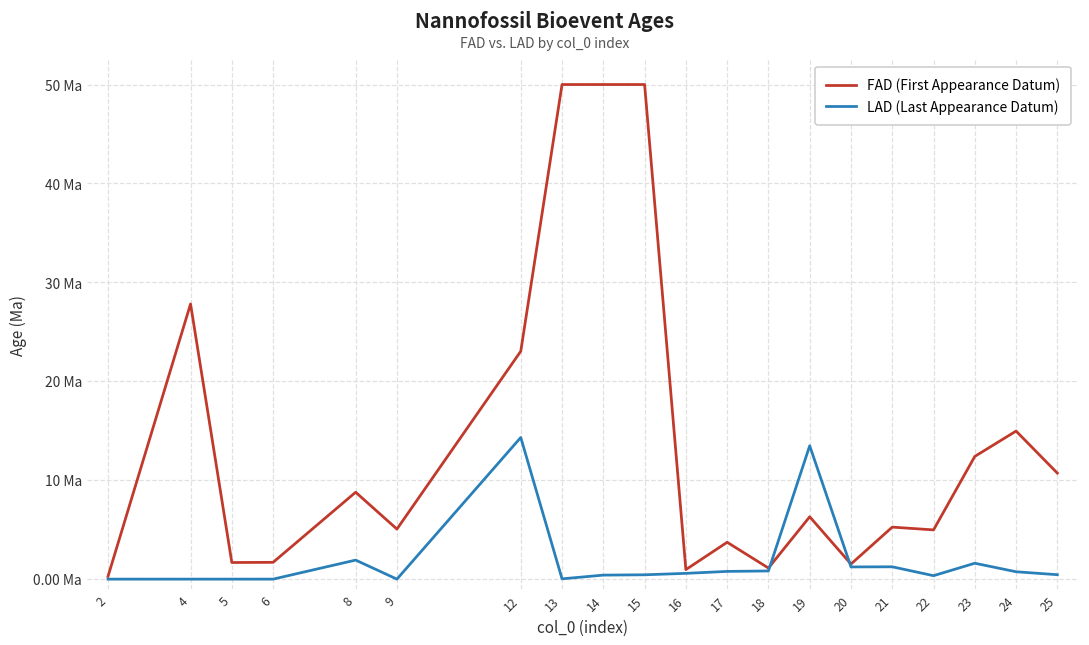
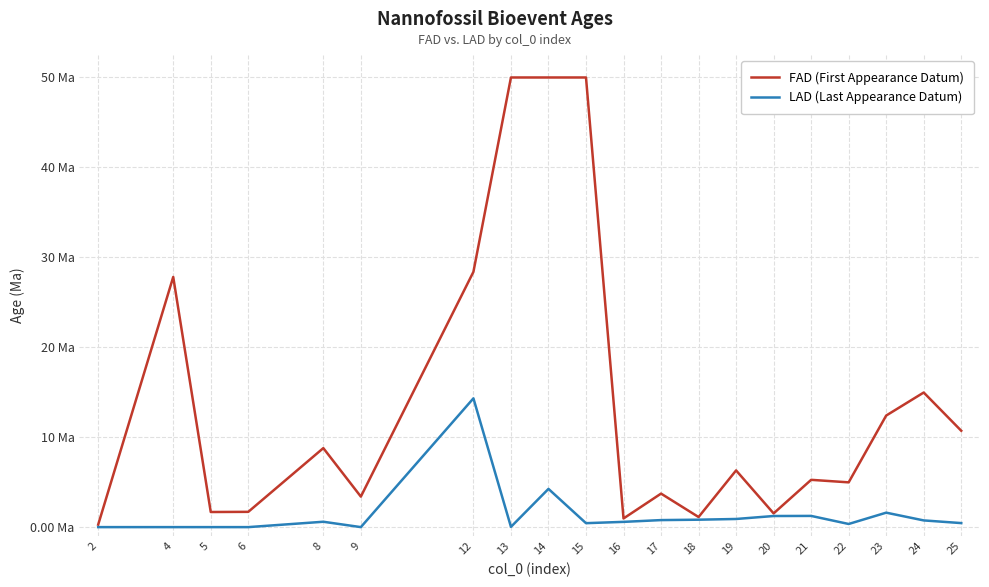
  {
    "FAD (First Appearance Datum)": {
      "4": "28 Ma",
      "5": "2 Ma",
      "6": "2 Ma",
      "8": "9 Ma",
-     "9": "5 Ma",
-     "12": "23 Ma",
+     "9": "3 Ma",
+     "12": "28 Ma",
      "13": "50 Ma",
      "14": "50 Ma",
      "15": "50 Ma",
      "16": "1 Ma",
      "17": "4 Ma",
      "18": "1 Ma",
      "19": "6 Ma",
      "20": "2 Ma",
      "21": "5 Ma",
      "22": "5 Ma",
      "23": "12 Ma",
      "24": "15 Ma",
      "25": "11 Ma"
    },
    "LAD (Last Appearance Datum)": {
      "4": "0 Ma",
      "5": "0 Ma",
      "6": "0 Ma",
-     "8": "2 Ma",
+     "8": "1 Ma",
      "9": "0 Ma",
      "12": "14 Ma",
      "13": "0 Ma",
-     "14": "0 Ma",
+     "14": "4 Ma",
      "15": "0 Ma",
      "16": "1 Ma",
      "17": "1 Ma",
      "18": "1 Ma",
-     "19": "13 Ma",
+     "19": "1 Ma",
      "20": "1 Ma",
      "21": "1 Ma",
      "22": "0 Ma",
      "23": "2 Ma",
      "24": "1 Ma",
      "25": "0 Ma"
    }
  }
